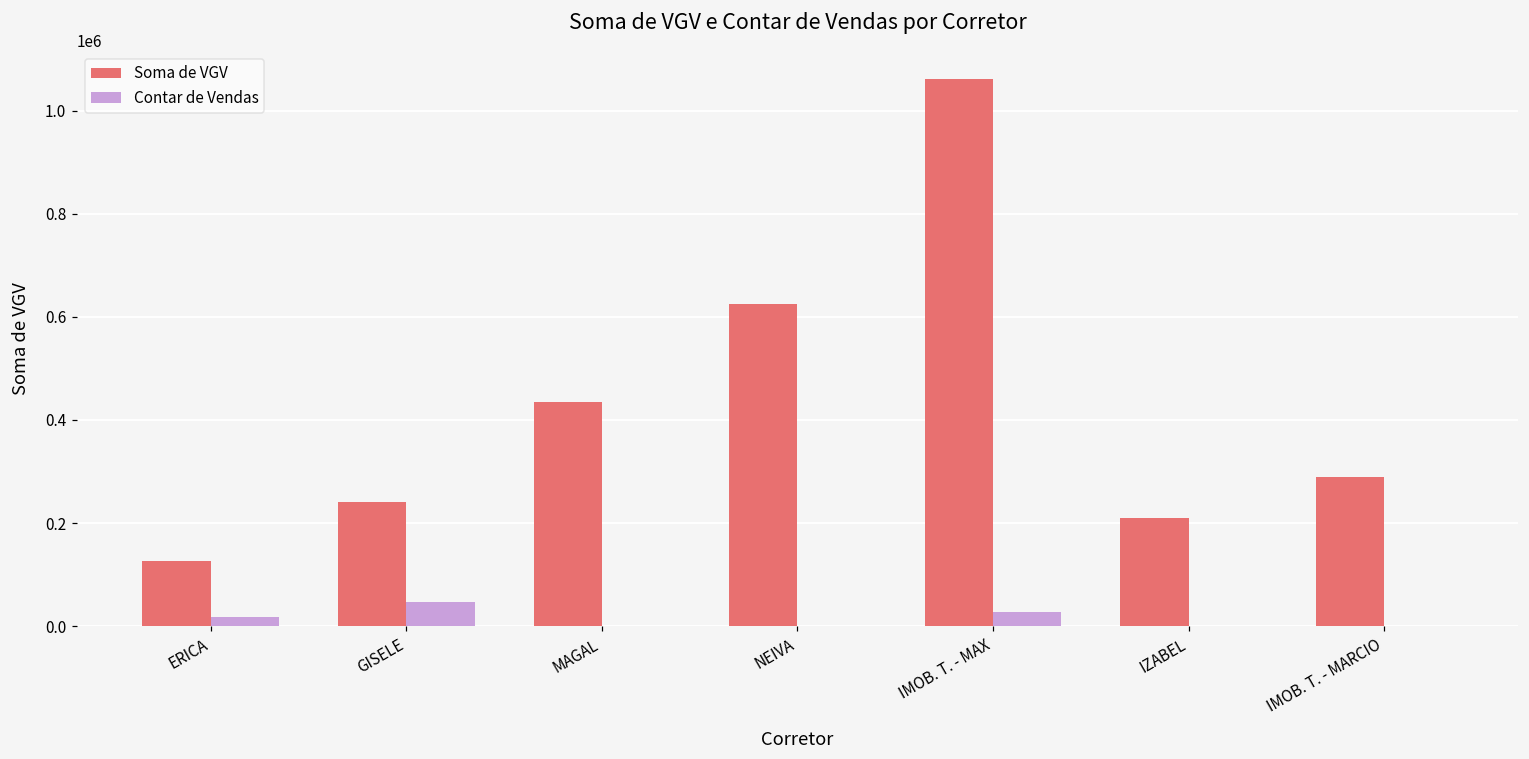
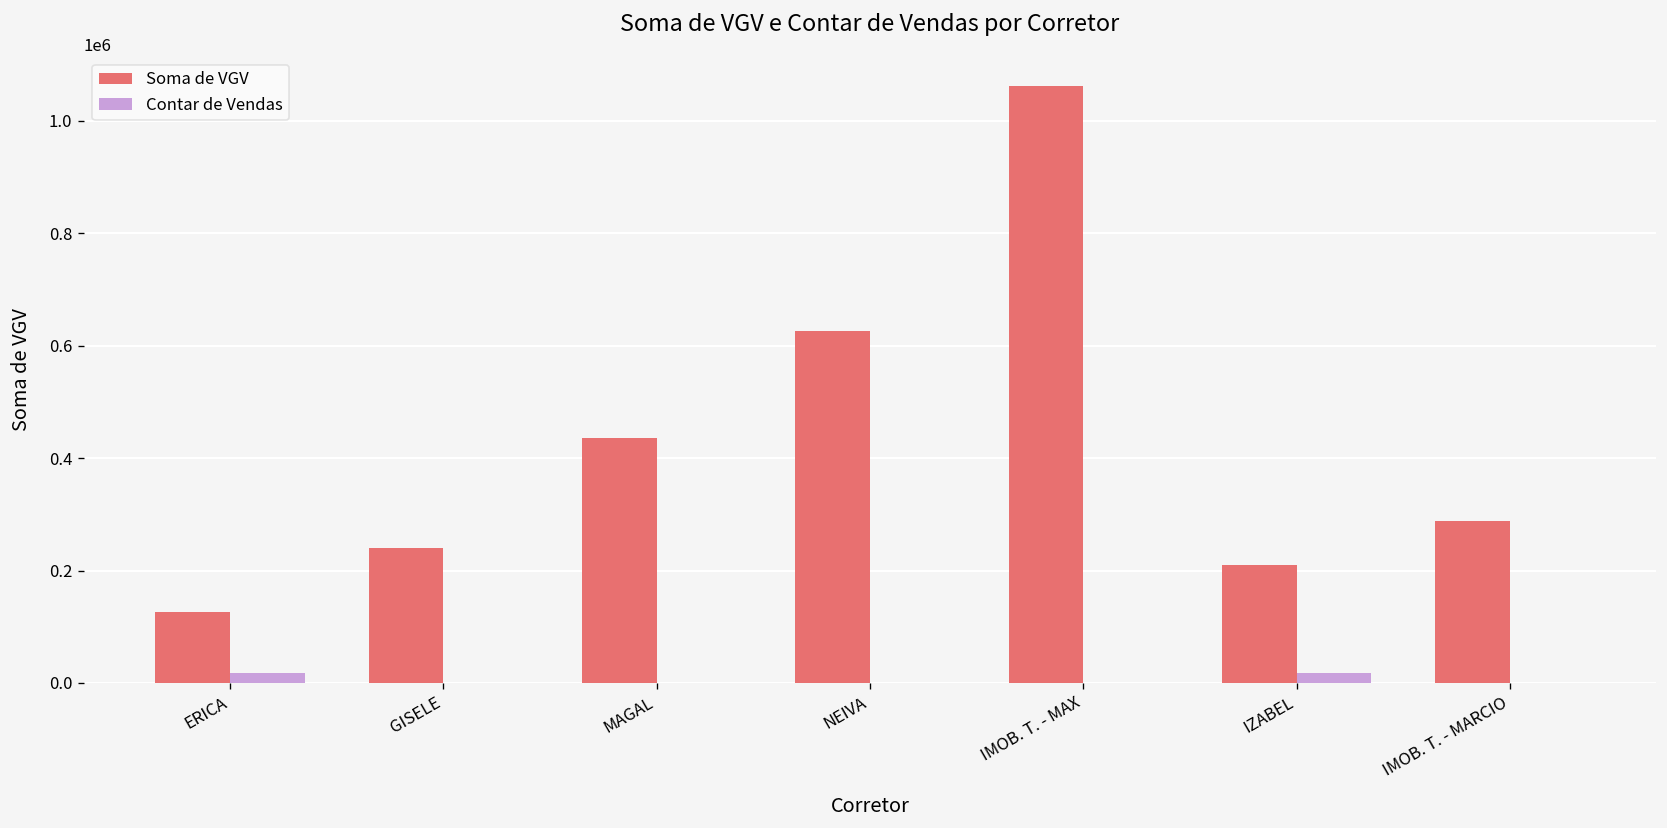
  {
    "Soma de VGV": {
      "ERICA": 130000,
      "GISELE": 240000,
      "MAGAL": 440000,
      "NEIVA": 630000,
      "IMOB. T. - MAX": 1060000,
      "IZABEL": 210000,
      "IMOB. T. - MARCIO": 290000
    },
    "Contar de Vendas": {
      "ERICA": 20000,
-     "GISELE": 50000,
-     "IMOB. T. - MAX": 30000,
-     "IZABEL": 0
+     "GISELE": 0,
+     "IMOB. T. - MAX": 0,
+     "IZABEL": 20000
    }
  }
